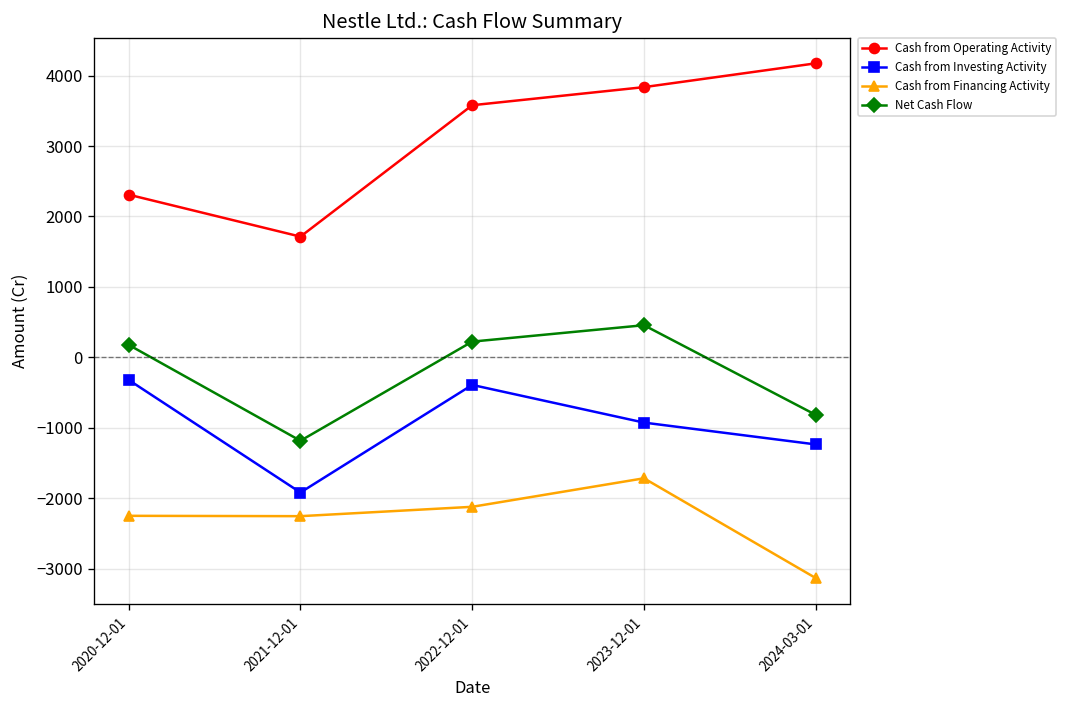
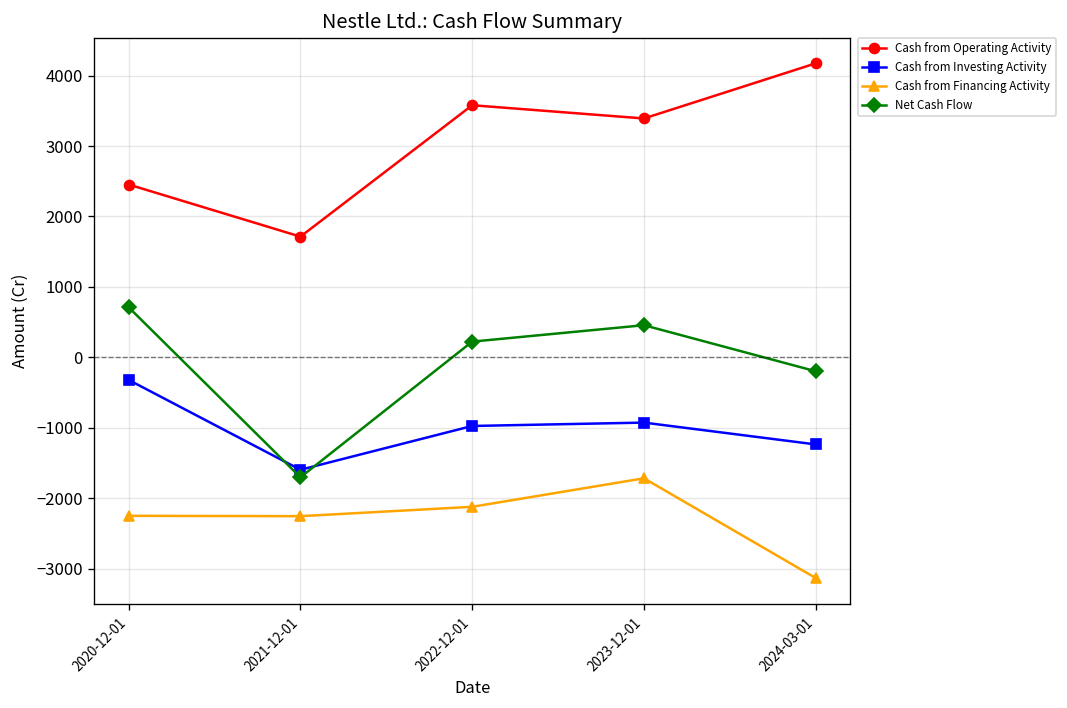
  {
    "Cash from Operating Activity": {
-     "2020-12-01": 2300,
+     "2020-12-01": 2500,
      "2021-12-01": 1700,
      "2022-12-01": 3600,
-     "2023-12-01": 3800,
+     "2023-12-01": 3400,
      "2024-03-01": 4200
    },
    "Cash from Investing Activity": {
      "2020-12-01": -300,
-     "2021-12-01": -1900,
-     "2022-12-01": -400,
+     "2021-12-01": -1600,
+     "2022-12-01": -1000,
      "2023-12-01": -900,
      "2024-03-01": -1200
    },
    "Cash from Financing Activity": {
      "2020-12-01": -2300,
      "2021-12-01": -2300,
      "2022-12-01": -2100,
      "2023-12-01": -1700,
      "2024-03-01": -3100
    },
    "Net Cash Flow": {
-     "2020-12-01": 200,
-     "2021-12-01": -1200,
+     "2020-12-01": 700,
+     "2021-12-01": -1700,
      "2022-12-01": 200,
      "2023-12-01": 500,
-     "2024-03-01": -800
+     "2024-03-01": -200
    }
  }
